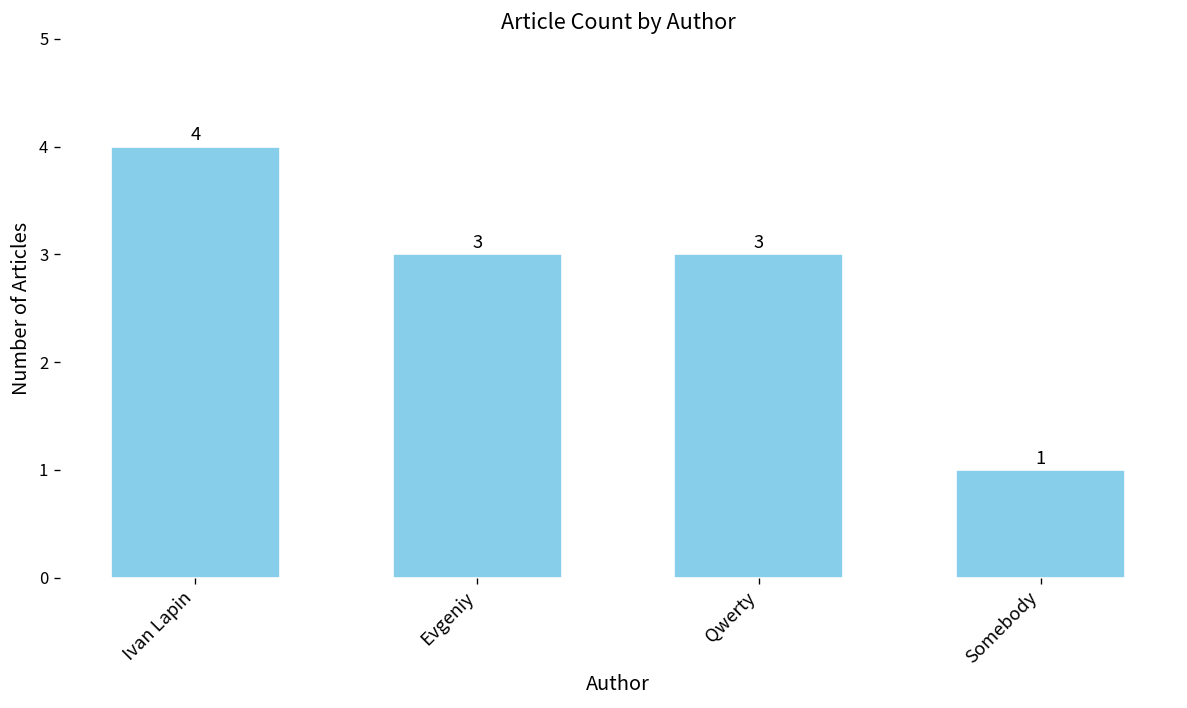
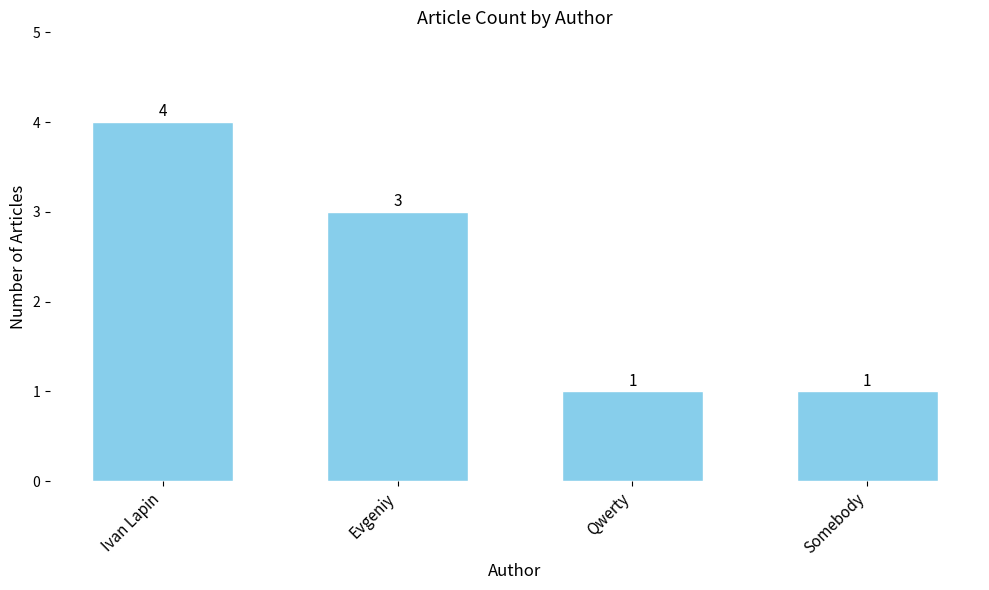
  {
    "Ivan Lapin": 4,
    "Evgeniy": 3,
-   "Qwerty": 3,
+   "Qwerty": 1,
    "Somebody": 1
  }
